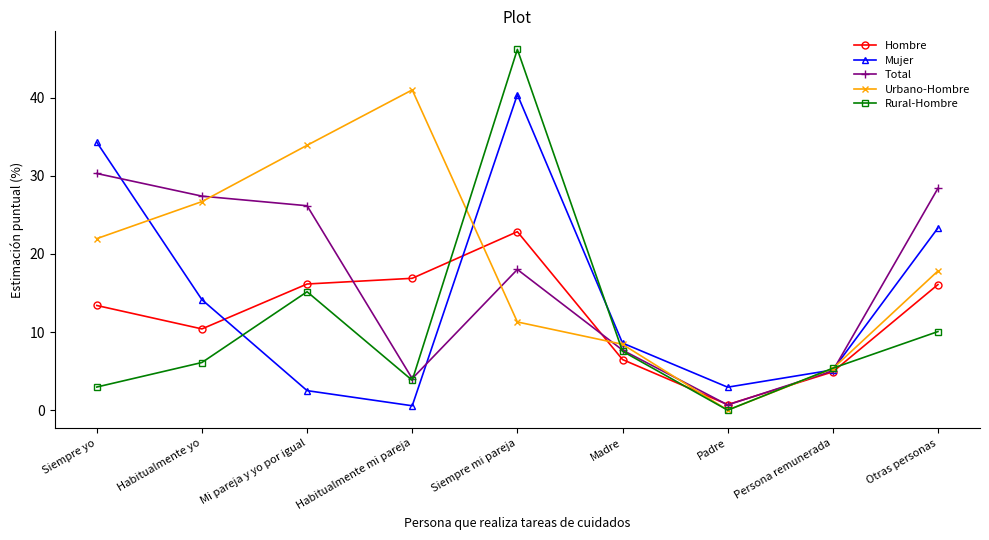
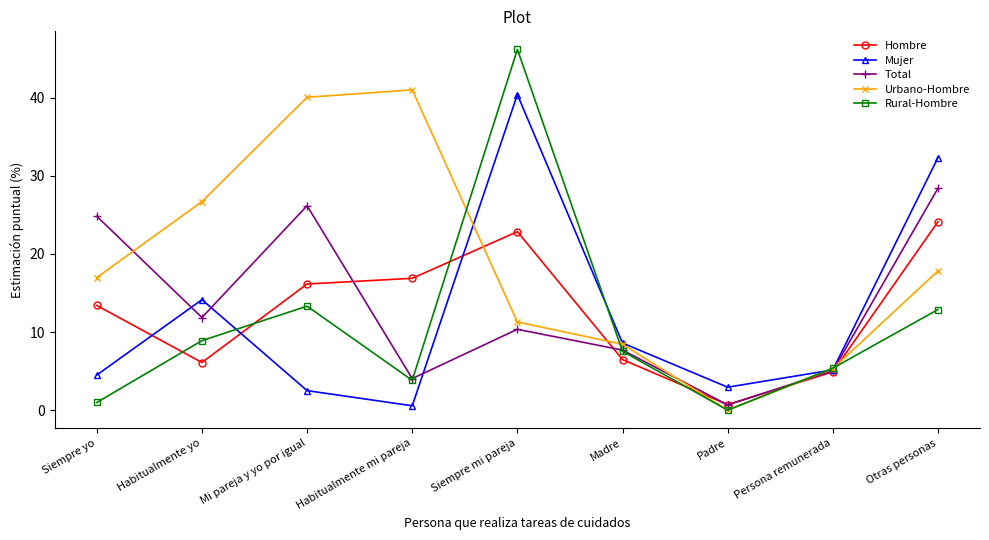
  {
    "Hombre": {
      "Siempre yo": 13,
-     "Habitualmente yo": 10,
+     "Habitualmente yo": 6,
      "Mi pareja y yo por igual": 16,
      "Habitualmente mi pareja": 17,
      "Siempre mi pareja": 23,
      "Madre": 6,
-     "Otras personas": 16
+     "Otras personas": 24
    },
    "Mujer": {
-     "Siempre yo": 34,
+     "Siempre yo": 5,
      "Habitualmente yo": 14,
      "Mi pareja y yo por igual": 3,
      "Habitualmente mi pareja": 1,
      "Siempre mi pareja": 40,
      "Padre": 3,
-     "Otras personas": 23
+     "Otras personas": 32
    },
    "Total": {
-     "Siempre yo": 30,
-     "Habitualmente yo": 27,
+     "Siempre yo": 25,
+     "Habitualmente yo": 12,
      "Mi pareja y yo por igual": 26,
-     "Siempre mi pareja": 18,
+     "Siempre mi pareja": 10,
      "Otras personas": 28
    },
    "Urbano-Hombre": {
-     "Siempre yo": 22,
+     "Siempre yo": 17,
      "Habitualmente yo": 27,
-     "Mi pareja y yo por igual": 34,
+     "Mi pareja y yo por igual": 40,
      "Habitualmente mi pareja": 41,
      "Siempre mi pareja": 11,
      "Otras personas": 18
    },
    "Rural-Hombre": {
-     "Siempre yo": 3,
-     "Habitualmente yo": 6,
-     "Mi pareja y yo por igual": 15,
+     "Siempre yo": 1,
+     "Habitualmente yo": 9,
+     "Mi pareja y yo por igual": 13,
      "Siempre mi pareja": 46,
-     "Otras personas": 10
+     "Otras personas": 13
    }
  }
